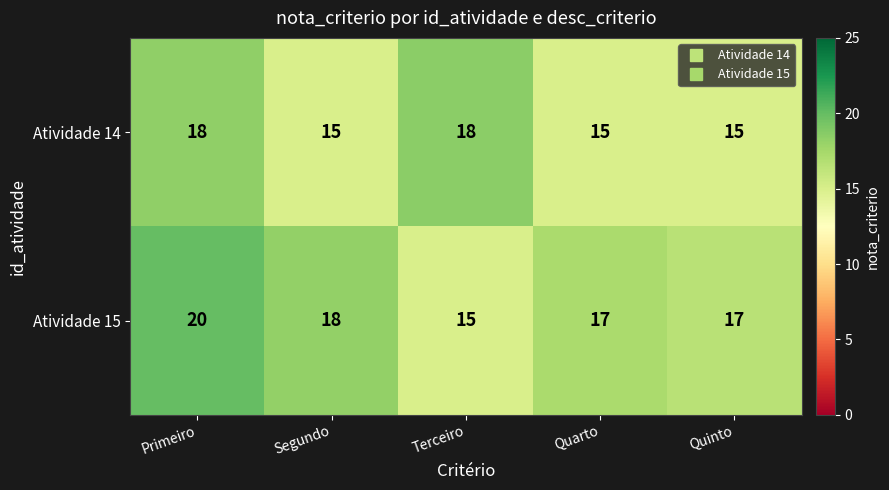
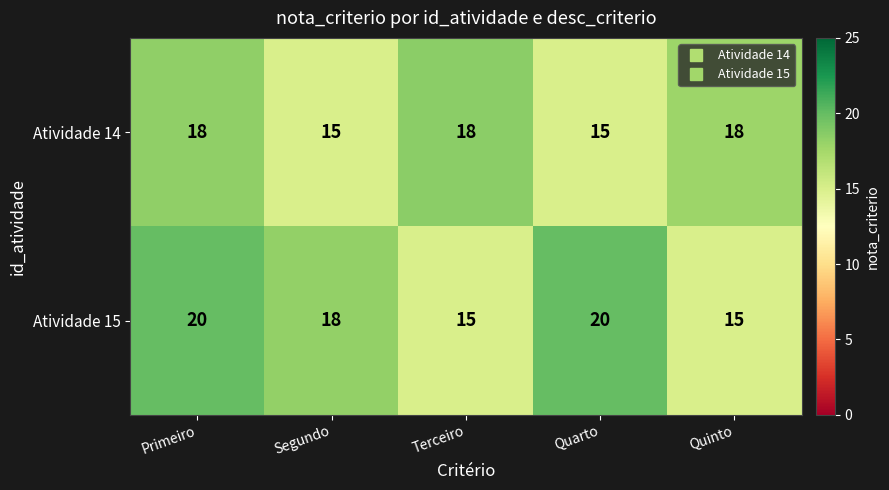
  {
    "Atividade 14": {
      "Primeiro": 18,
      "Segundo": 15,
      "Terceiro": 18,
      "Quarto": 15,
-     "Quinto": 15
+     "Quinto": 18
    },
    "Atividade 15": {
      "Primeiro": 20,
      "Segundo": 18,
      "Terceiro": 15,
-     "Quarto": 17,
-     "Quinto": 17
+     "Quarto": 20,
+     "Quinto": 15
    }
  }
